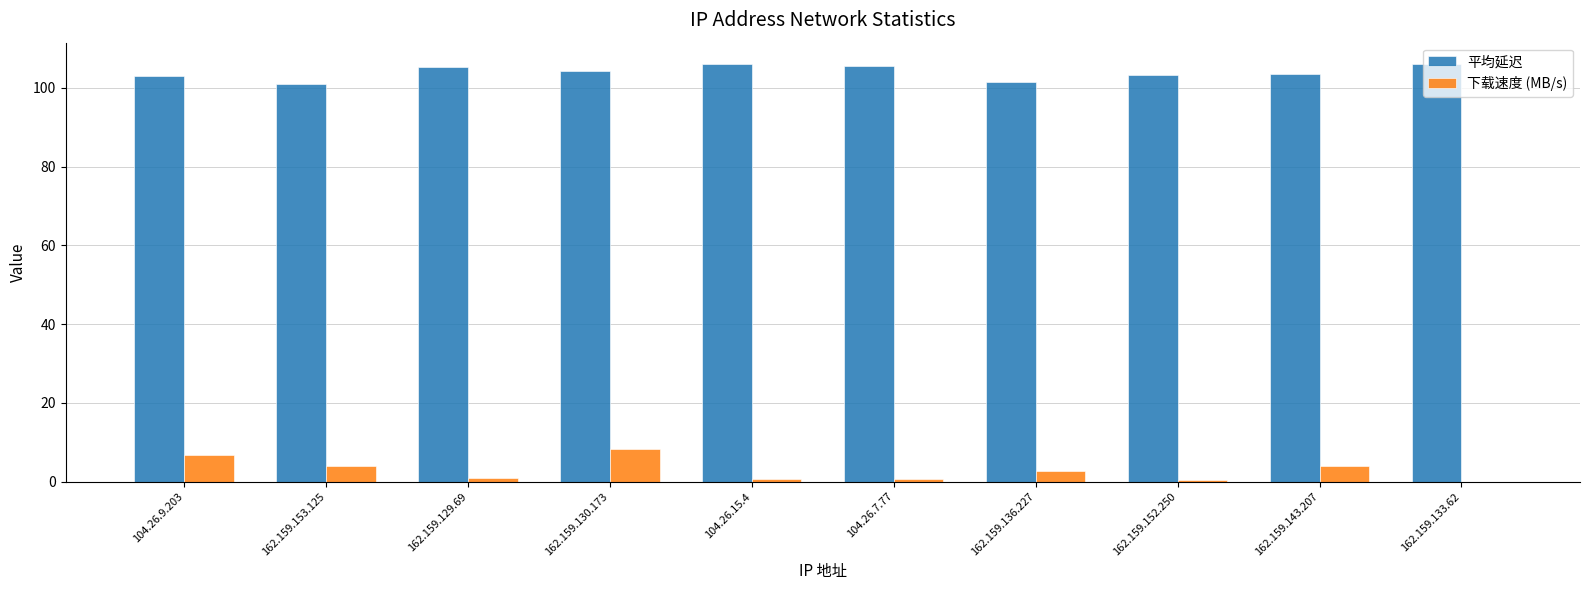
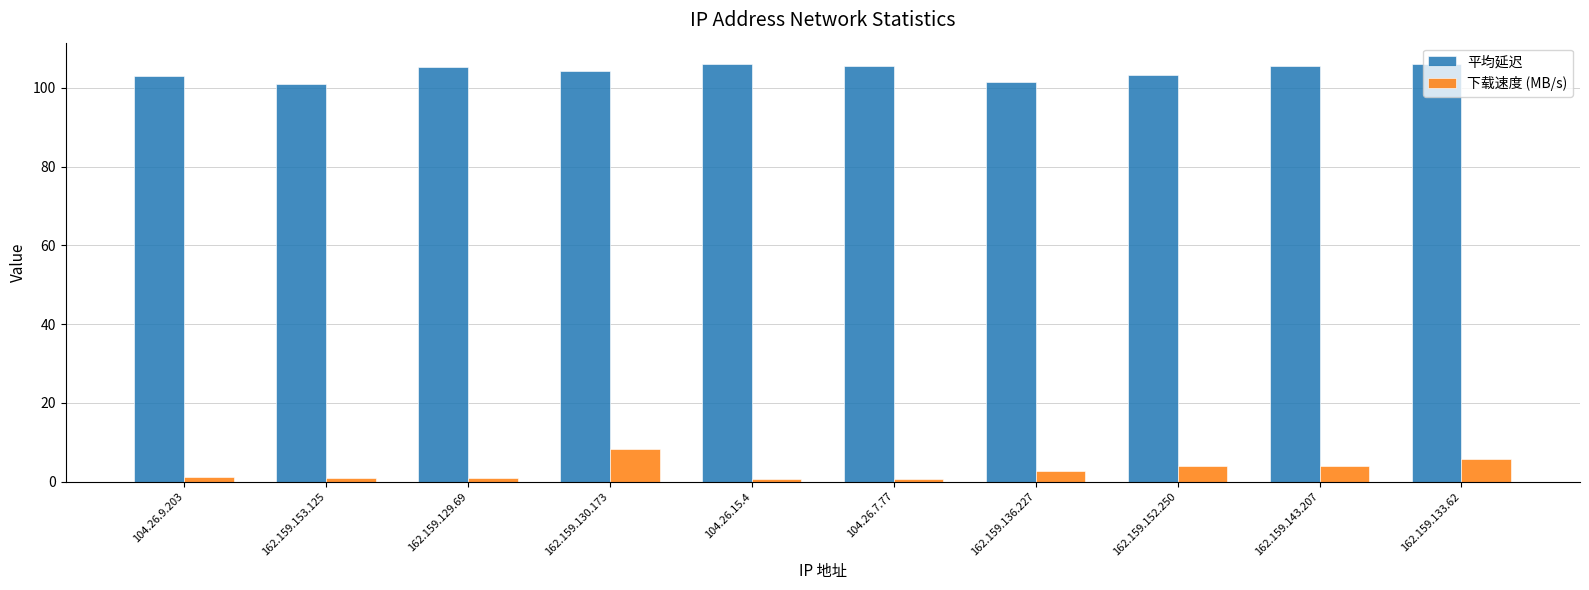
  {
    "平均延迟": {
      "104.26.9.203": 103,
      "162.159.153.125": 101,
      "162.159.129.69": 105,
      "162.159.130.173": 104,
      "104.26.15.4": 106,
      "104.26.7.77": 106,
      "162.159.136.227": 101,
      "162.159.152.250": 103,
-     "162.159.143.207": 103
+     "162.159.143.207": 106
    },
    "下载速度 (MB/s)": {
-     "104.26.9.203": 7,
-     "162.159.153.125": 4,
+     "104.26.9.203": 1,
+     "162.159.153.125": 1,
      "162.159.129.69": 1,
      "162.159.130.173": 8,
      "104.26.15.4": 1,
      "104.26.7.77": 1,
      "162.159.136.227": 3,
-     "162.159.152.250": 0,
+     "162.159.152.250": 4,
      "162.159.143.207": 4,
-     "162.159.133.62": 0
+     "162.159.133.62": 6
    }
  }
